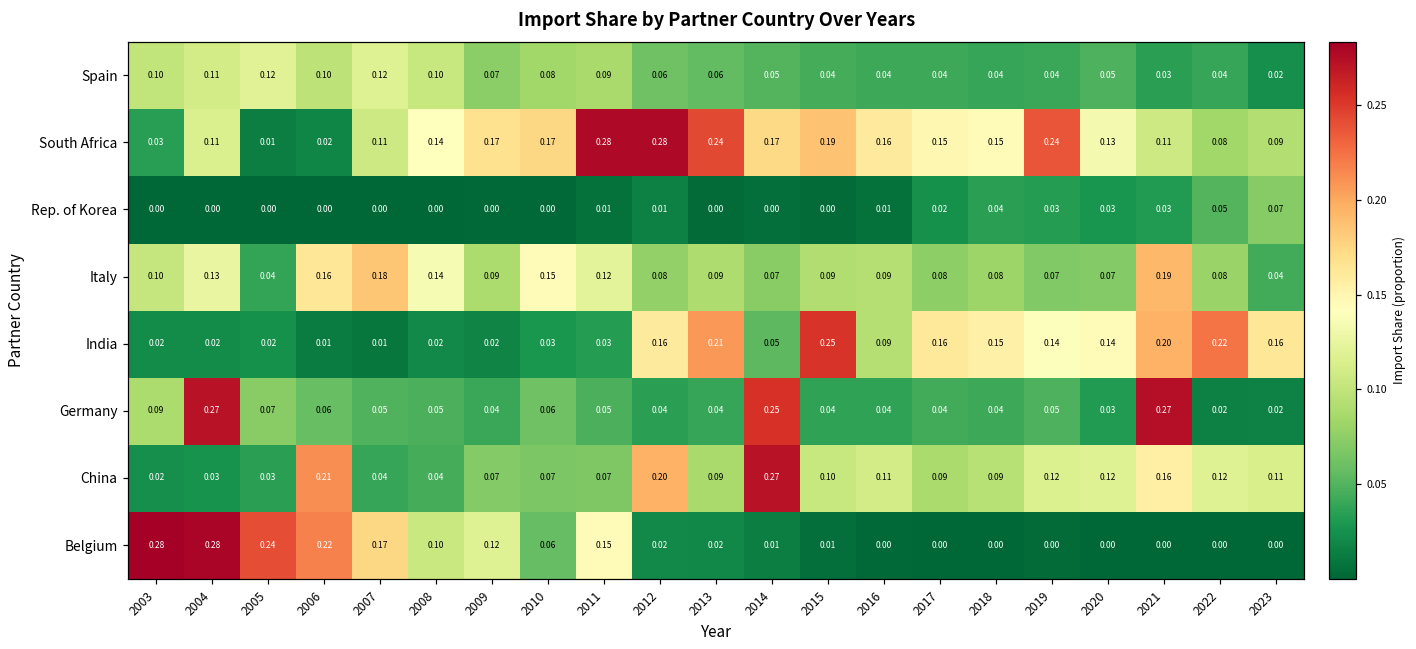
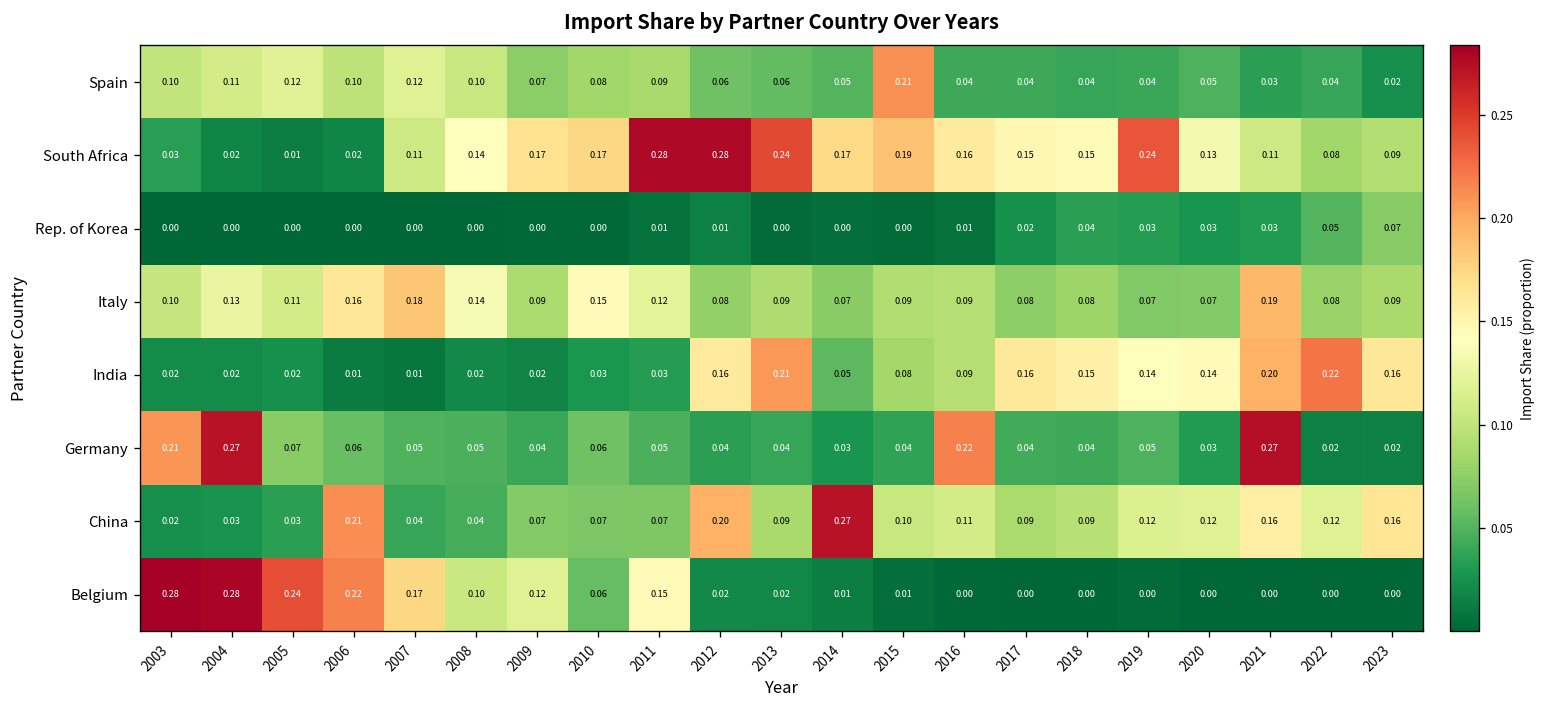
  {
    "Spain": {
      "2003": 0.10,
      "2004": 0.11,
      "2005": 0.12,
      "2006": 0.10,
      "2007": 0.12,
      "2008": 0.10,
      "2009": 0.07,
      "2010": 0.08,
      "2011": 0.09,
      "2012": 0.06,
      "2013": 0.06,
      "2014": 0.05,
-     "2015": 0.04,
+     "2015": 0.21,
      "2016": 0.04,
      "2017": 0.04,
      "2018": 0.04,
      "2019": 0.04,
      "2020": 0.05,
      "2021": 0.03,
      "2022": 0.04,
      "2023": 0.02
    },
    "South Africa": {
      "2003": 0.03,
-     "2004": 0.11,
+     "2004": 0.02,
      "2005": 0.01,
      "2006": 0.02,
      "2007": 0.11,
      "2008": 0.14,
      "2009": 0.17,
      "2010": 0.17,
      "2011": 0.28,
      "2012": 0.28,
      "2013": 0.24,
      "2014": 0.17,
      "2015": 0.19,
      "2016": 0.16,
      "2017": 0.15,
      "2018": 0.15,
      "2019": 0.24,
      "2020": 0.13,
      "2021": 0.11,
      "2022": 0.08,
      "2023": 0.09
    },
    "Rep. of Korea": {
      "2003": 0.00,
      "2004": 0.00,
      "2005": 0.00,
      "2006": 0.00,
      "2007": 0.00,
      "2008": 0.00,
      "2009": 0.00,
      "2010": 0.00,
      "2011": 0.01,
      "2012": 0.01,
      "2013": 0.00,
      "2014": 0.00,
      "2015": 0.00,
      "2016": 0.01,
      "2017": 0.02,
      "2018": 0.04,
      "2019": 0.03,
      "2020": 0.03,
      "2021": 0.03,
      "2022": 0.05,
      "2023": 0.07
    },
    "Italy": {
      "2003": 0.10,
      "2004": 0.13,
-     "2005": 0.04,
+     "2005": 0.11,
      "2006": 0.16,
      "2007": 0.18,
      "2008": 0.14,
      "2009": 0.09,
      "2010": 0.15,
      "2011": 0.12,
      "2012": 0.08,
      "2013": 0.09,
      "2014": 0.07,
      "2015": 0.09,
      "2016": 0.09,
      "2017": 0.08,
      "2018": 0.08,
      "2019": 0.07,
      "2020": 0.07,
      "2021": 0.19,
      "2022": 0.08,
-     "2023": 0.04
+     "2023": 0.09
    },
    "India": {
      "2003": 0.02,
      "2004": 0.02,
      "2005": 0.02,
      "2006": 0.01,
      "2007": 0.01,
      "2008": 0.02,
      "2009": 0.02,
      "2010": 0.03,
      "2011": 0.03,
      "2012": 0.16,
      "2013": 0.21,
      "2014": 0.05,
-     "2015": 0.25,
+     "2015": 0.08,
      "2016": 0.09,
      "2017": 0.16,
      "2018": 0.15,
      "2019": 0.14,
      "2020": 0.14,
      "2021": 0.20,
      "2022": 0.22,
      "2023": 0.16
    },
    "Germany": {
-     "2003": 0.09,
+     "2003": 0.21,
      "2004": 0.27,
      "2005": 0.07,
      "2006": 0.06,
      "2007": 0.05,
      "2008": 0.05,
      "2009": 0.04,
      "2010": 0.06,
      "2011": 0.05,
      "2012": 0.04,
      "2013": 0.04,
-     "2014": 0.25,
+     "2014": 0.03,
      "2015": 0.04,
-     "2016": 0.04,
+     "2016": 0.22,
      "2017": 0.04,
      "2018": 0.04,
      "2019": 0.05,
      "2020": 0.03,
      "2021": 0.27,
      "2022": 0.02,
      "2023": 0.02
    },
    "China": {
      "2003": 0.02,
      "2004": 0.03,
      "2005": 0.03,
      "2006": 0.21,
      "2007": 0.04,
      "2008": 0.04,
      "2009": 0.07,
      "2010": 0.07,
      "2011": 0.07,
      "2012": 0.20,
      "2013": 0.09,
      "2014": 0.27,
      "2015": 0.10,
      "2016": 0.11,
      "2017": 0.09,
      "2018": 0.09,
      "2019": 0.12,
      "2020": 0.12,
      "2021": 0.16,
      "2022": 0.12,
-     "2023": 0.11
+     "2023": 0.16
    },
    "Belgium": {
      "2003": 0.28,
      "2004": 0.28,
      "2005": 0.24,
      "2006": 0.22,
      "2007": 0.17,
      "2008": 0.10,
      "2009": 0.12,
      "2010": 0.06,
      "2011": 0.15,
      "2012": 0.02,
      "2013": 0.02,
      "2014": 0.01,
      "2015": 0.01,
      "2016": 0.00,
      "2017": 0.00,
      "2018": 0.00,
      "2019": 0.00,
      "2020": 0.00,
      "2021": 0.00,
      "2022": 0.00,
      "2023": 0.00
    }
  }
